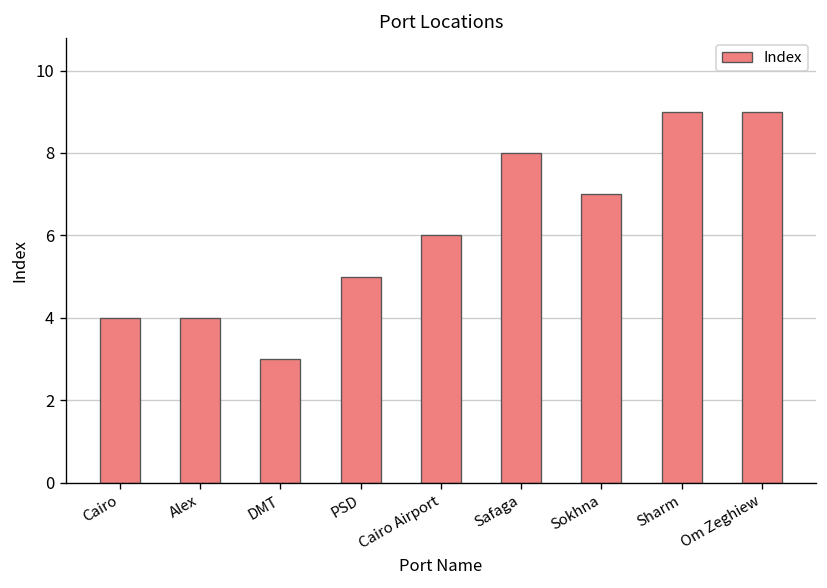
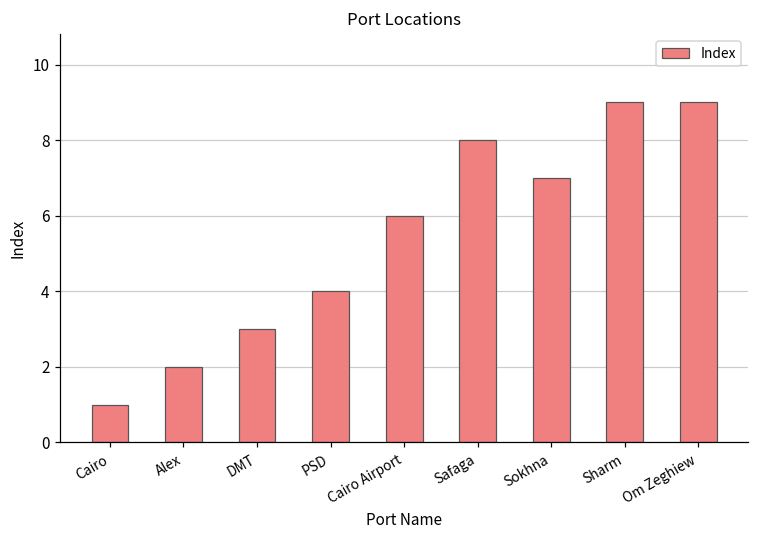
  {
-   "Cairo": 4,
-   "Alex": 4,
+   "Cairo": 1,
+   "Alex": 2,
    "DMT": 3,
-   "PSD": 5,
+   "PSD": 4,
    "Cairo Airport": 6,
    "Safaga": 8,
    "Sokhna": 7,
    "Sharm": 9,
    "Om Zeghiew": 9
  }
